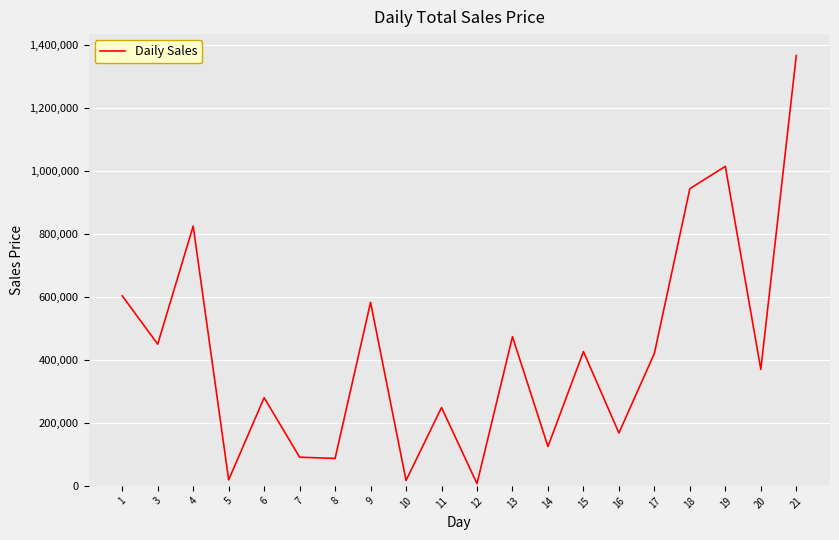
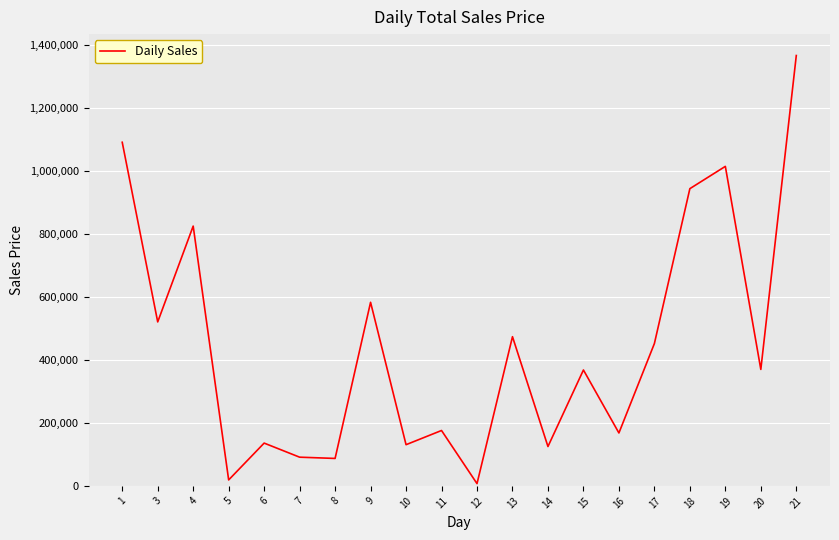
  {
-   "1": "600,000",
-   "3": "450,000",
+   "1": "1,090,000",
+   "3": "520,000",
    "4": "830,000",
    "5": "20,000",
-   "6": "280,000",
+   "6": "140,000",
    "7": "90,000",
    "8": "90,000",
    "9": "580,000",
-   "10": "20,000",
-   "11": "250,000",
+   "10": "130,000",
+   "11": "180,000",
    "12": "10,000",
    "13": "470,000",
    "14": "120,000",
-   "15": "430,000",
+   "15": "370,000",
    "16": "170,000",
-   "17": "420,000",
+   "17": "450,000",
    "18": "940,000",
    "19": "1,010,000",
    "20": "370,000",
    "21": "1,370,000"
  }
